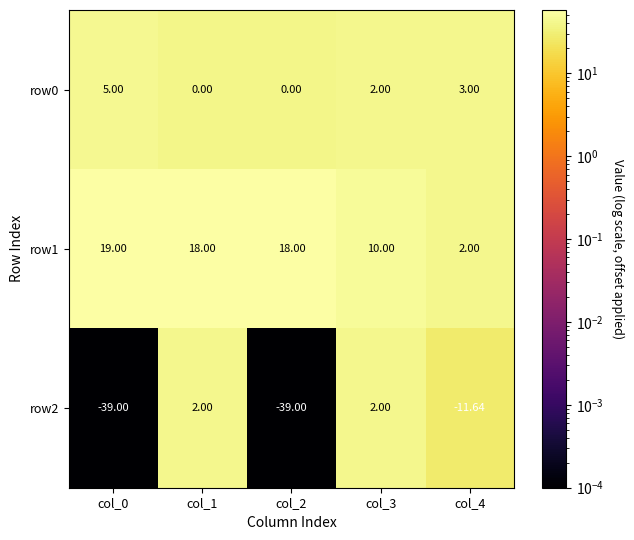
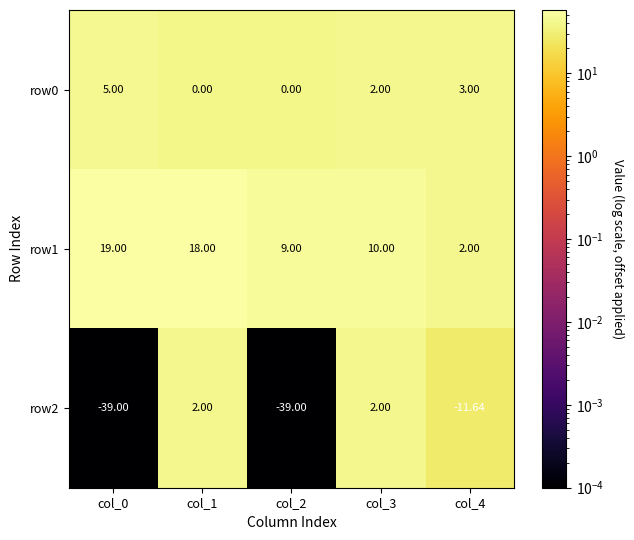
  {
    "row0": {
      "col_0": 5.00,
      "col_1": 0.00,
      "col_2": 0.00,
      "col_3": 2.00,
      "col_4": 3.00
    },
    "row1": {
      "col_0": 19.00,
      "col_1": 18.00,
-     "col_2": 18.00,
+     "col_2": 9.00,
      "col_3": 10.00,
      "col_4": 2.00
    },
    "row2": {
      "col_0": -39.00,
      "col_1": 2.00,
      "col_2": -39.00,
      "col_3": 2.00,
      "col_4": -11.64
    }
  }
